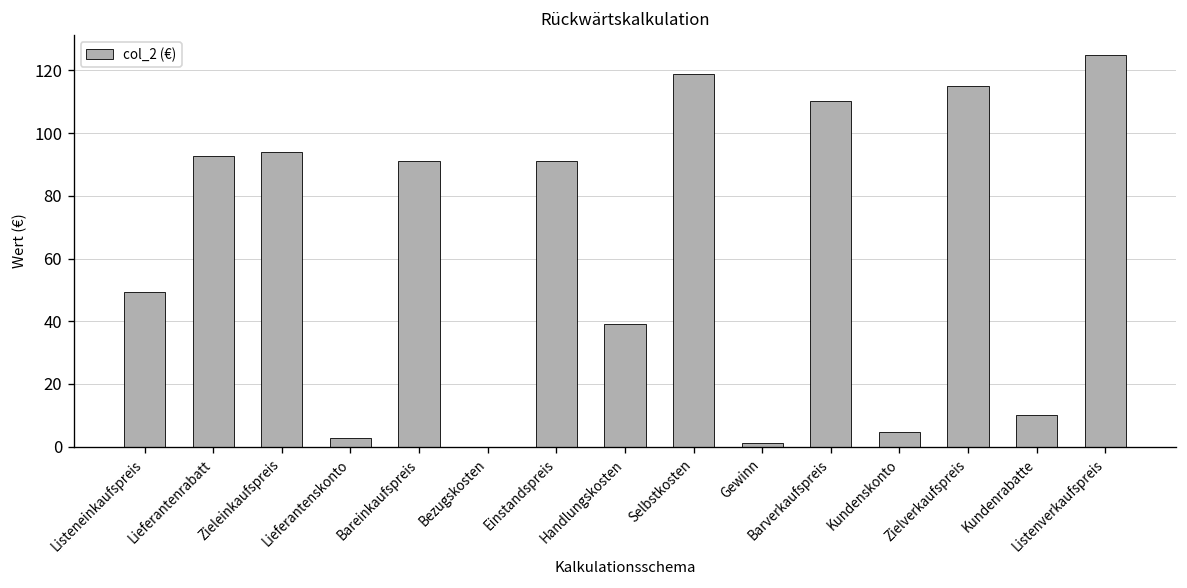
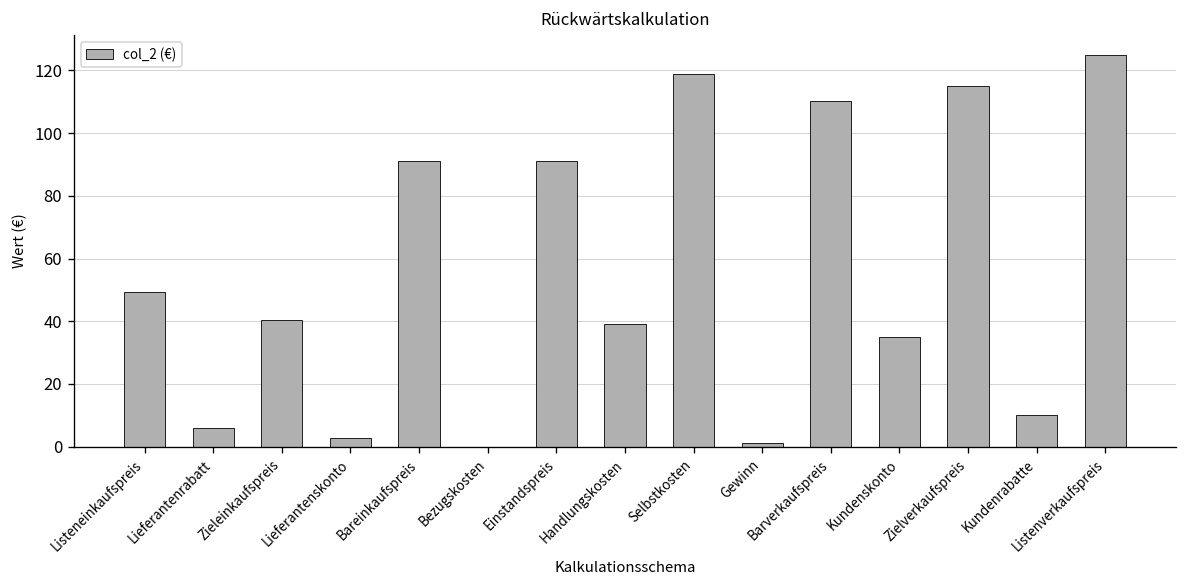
  {
    "Listeneinkaufspreis": 49,
-   "Lieferantenrabatt": 93,
-   "Zieleinkaufspreis": 94,
+   "Lieferantenrabatt": 6,
+   "Zieleinkaufspreis": 40,
    "Lieferantenskonto": 3,
    "Bareinkaufspreis": 91,
    "Bezugskosten": 0,
    "Einstandspreis": 91,
    "Handlungskosten": 39,
    "Selbstkosten": 119,
    "Gewinn": 1,
    "Barverkaufspreis": 110,
-   "Kundenskonto": 5,
+   "Kundenskonto": 35,
    "Zielverkaufspreis": 115,
    "Kundenrabatte": 10,
    "Listenverkaufspreis": 125
  }
